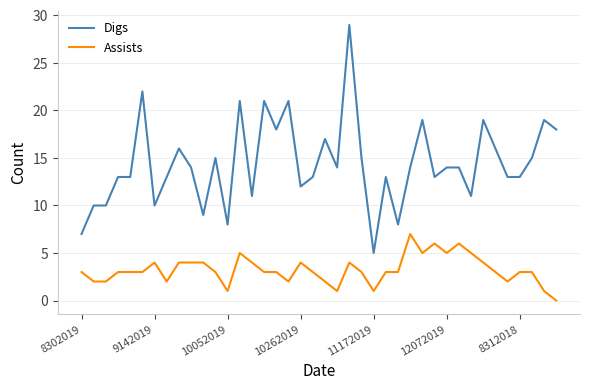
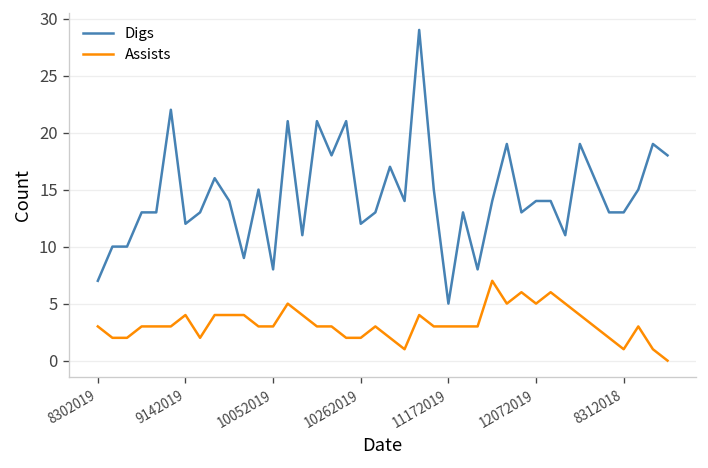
  {
    "Digs": {
      "8302019": 7,
-     "9142019": 10,
+     "9142019": 12,
      "10052019": 8,
      "10262019": 12,
      "11172019": 5,
      "12072019": 14,
      "8312018": 13
    },
    "Assists": {
      "8302019": 3,
      "9142019": 4,
-     "10052019": 1,
-     "10262019": 4,
-     "11172019": 1,
+     "10052019": 3,
+     "10262019": 2,
+     "11172019": 3,
      "12072019": 5,
-     "8312018": 3
+     "8312018": 1
    }
  }
